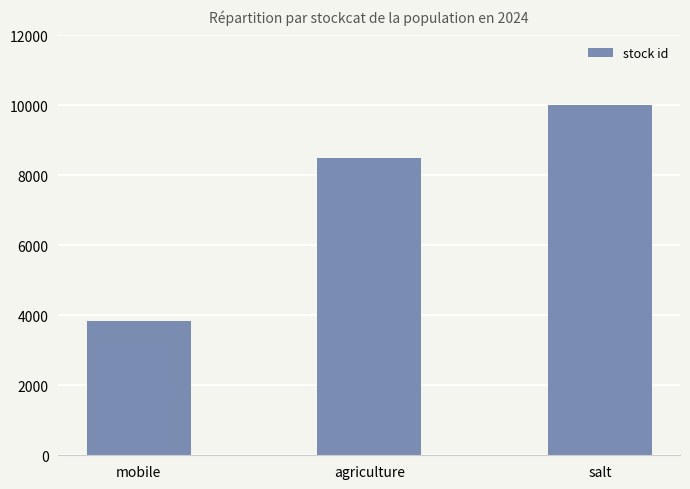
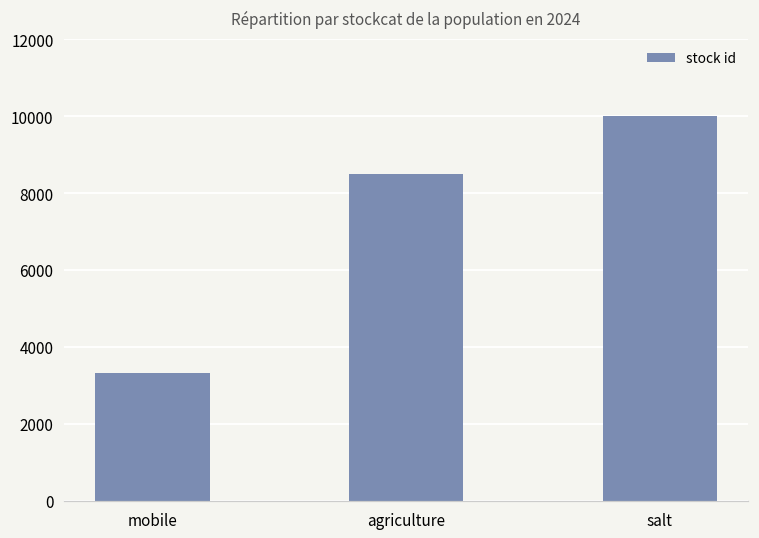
  {
-   "mobile": 3800,
+   "mobile": 3300,
    "agriculture": 8500,
    "salt": 10000
  }
